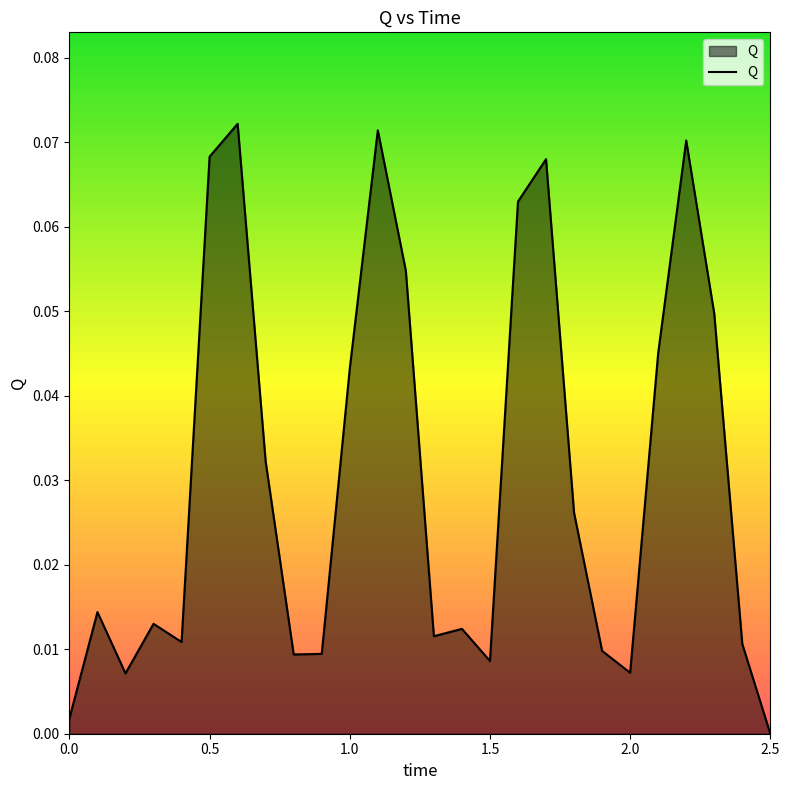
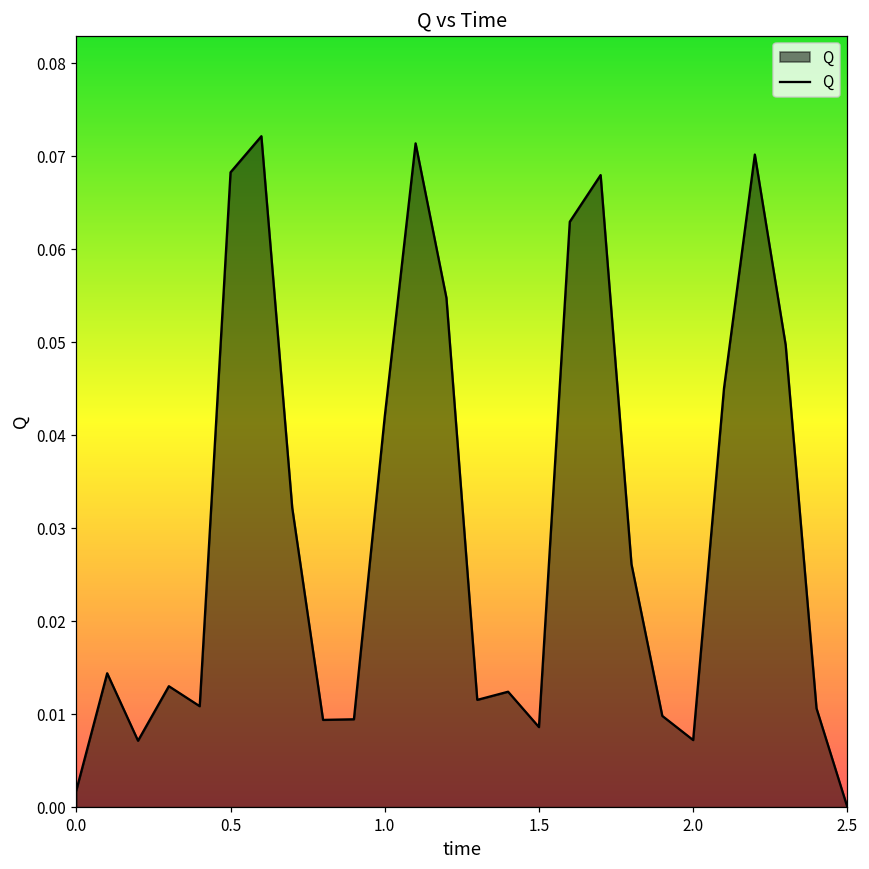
  {
    "0.0": 0.002,
    "0.5": 0.068,
-   "1.0": 0.043,
+   "1.0": 0.042,
    "1.5": 0.009,
    "2.0": 0.007,
    "2.5": 0.000
  }
